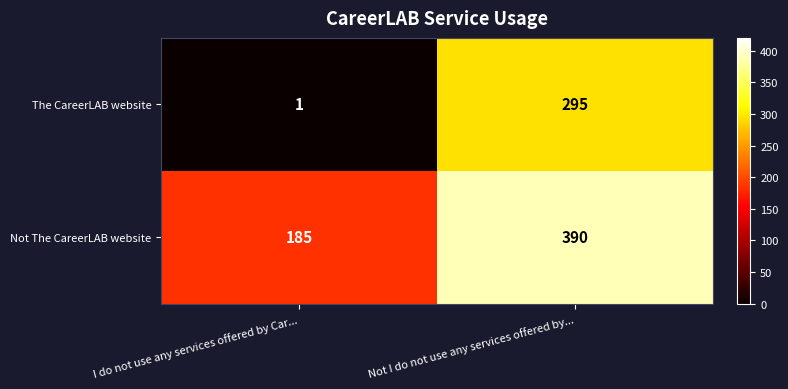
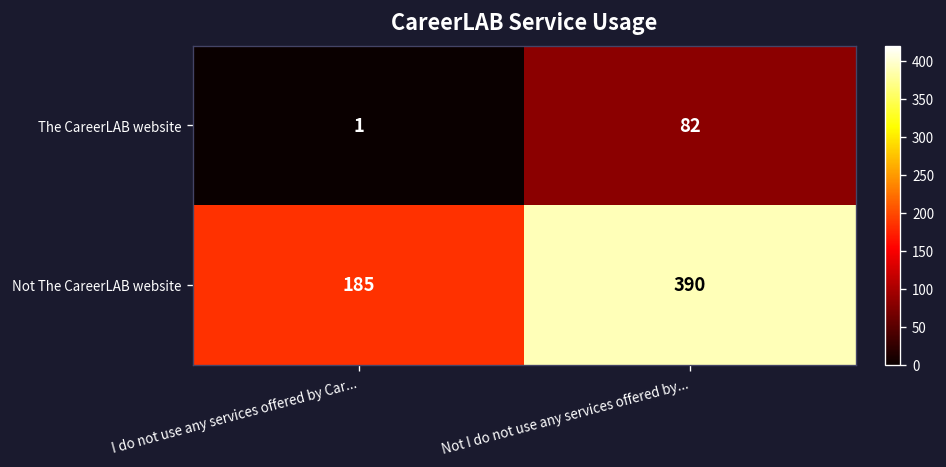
  {
    "The CareerLAB website": {
      "I do not use any services offered by Car...": 1,
-     "Not I do not use any services offered by...": 295
+     "Not I do not use any services offered by...": 82
    },
    "Not The CareerLAB website": {
      "I do not use any services offered by Car...": 185,
      "Not I do not use any services offered by...": 390
    }
  }
